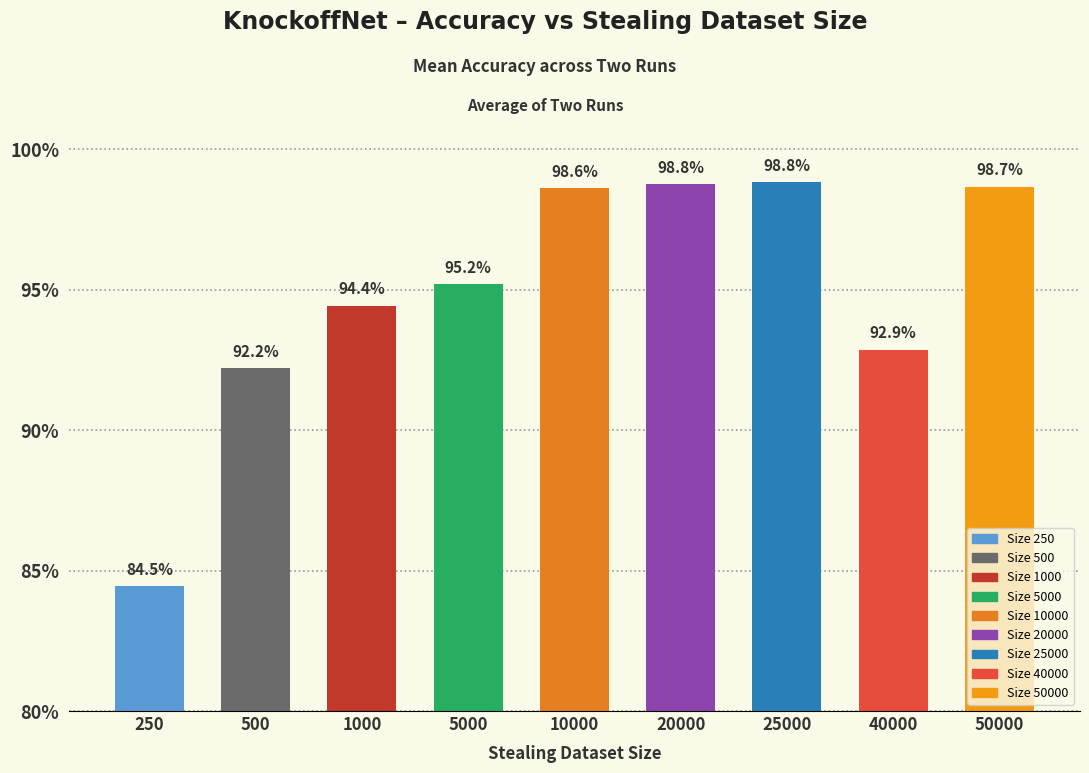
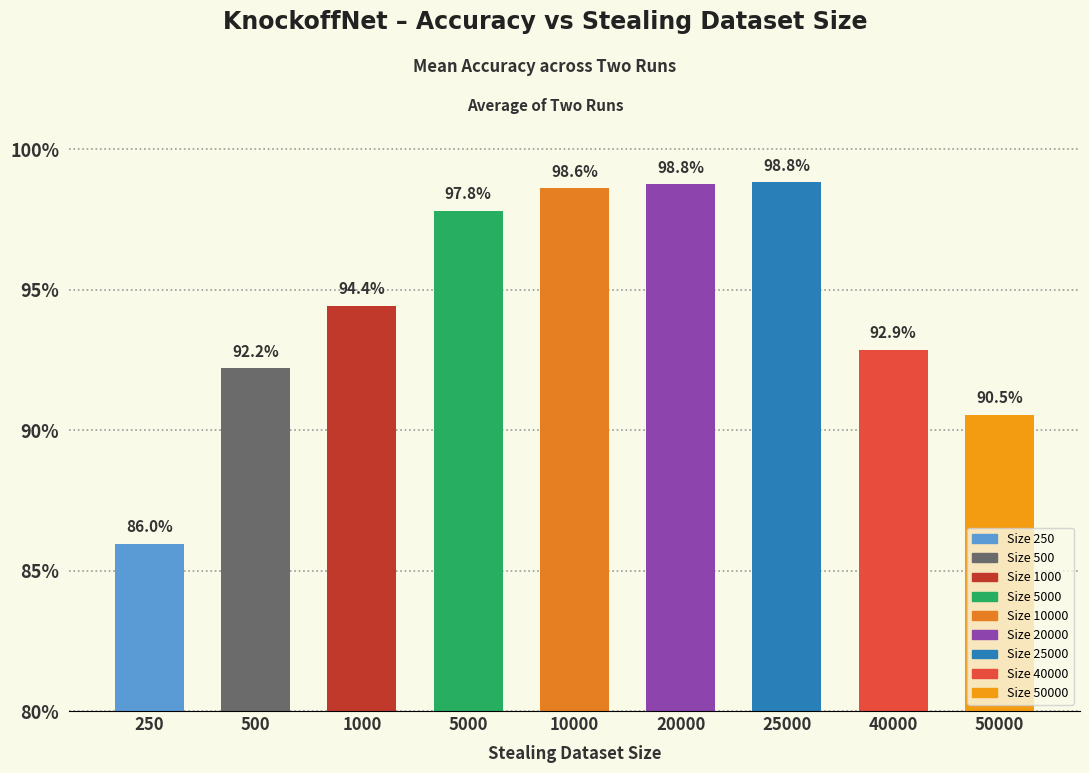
  {
-   "250": "84.5%",
+   "250": "86.0%",
    "500": "92.2%",
    "1000": "94.4%",
-   "5000": "95.2%",
+   "5000": "97.8%",
    "10000": "98.6%",
    "20000": "98.8%",
    "25000": "98.8%",
    "40000": "92.9%",
-   "50000": "98.7%"
+   "50000": "90.5%"
  }
